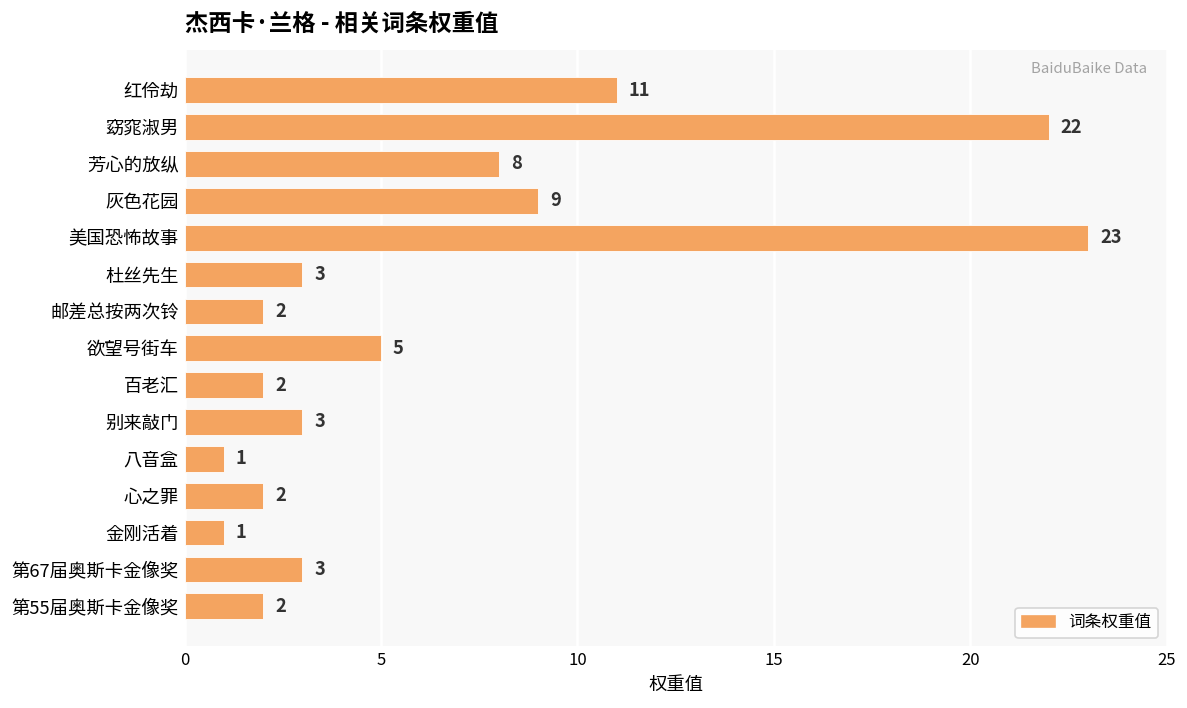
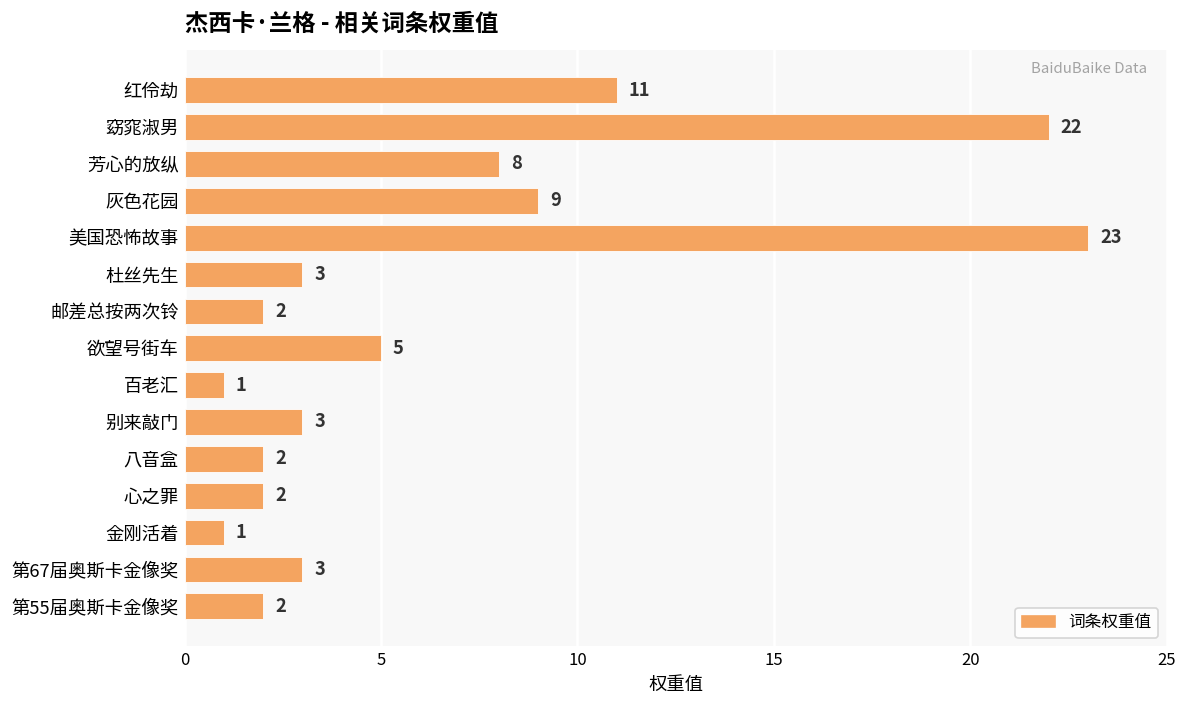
  {
    "红伶劫": 11,
    "窈窕淑男": 22,
    "芳心的放纵": 8,
    "灰色花园": 9,
    "美国恐怖故事": 23,
    "杜丝先生": 3,
    "邮差总按两次铃": 2,
    "欲望号街车": 5,
-   "百老汇": 2,
+   "百老汇": 1,
    "别来敲门": 3,
-   "八音盒": 1,
+   "八音盒": 2,
    "心之罪": 2,
    "金刚活着": 1,
    "第67届奥斯卡金像奖": 3,
    "第55届奥斯卡金像奖": 2
  }
